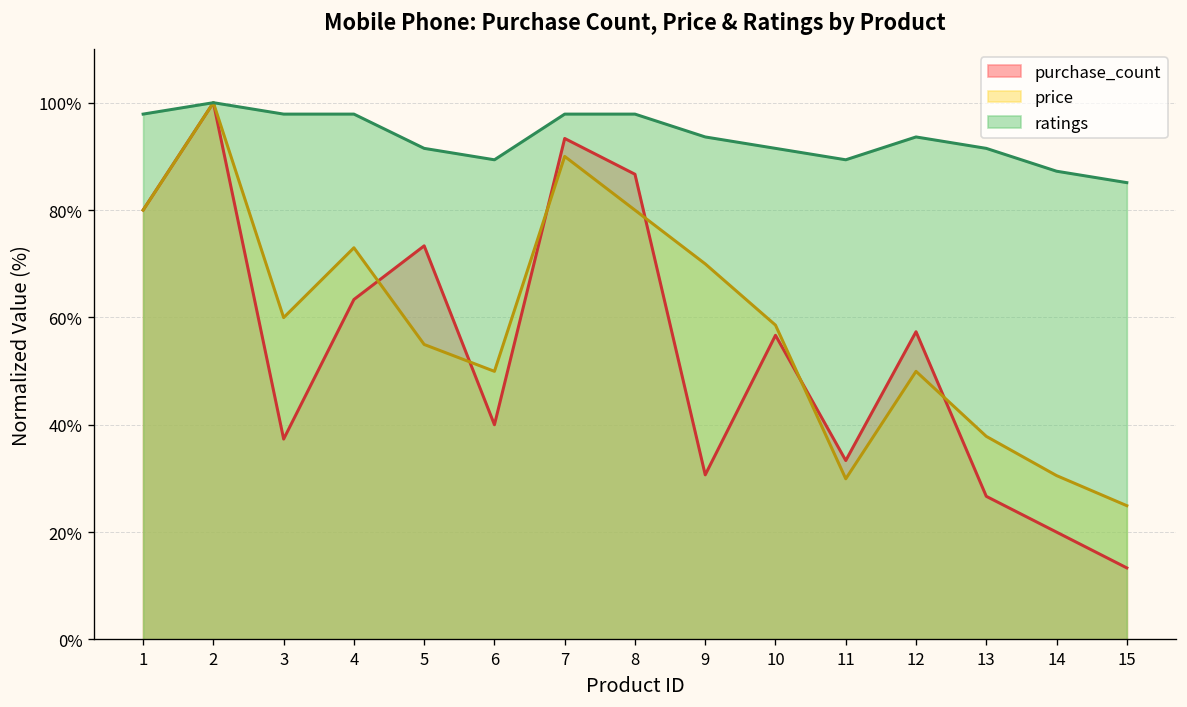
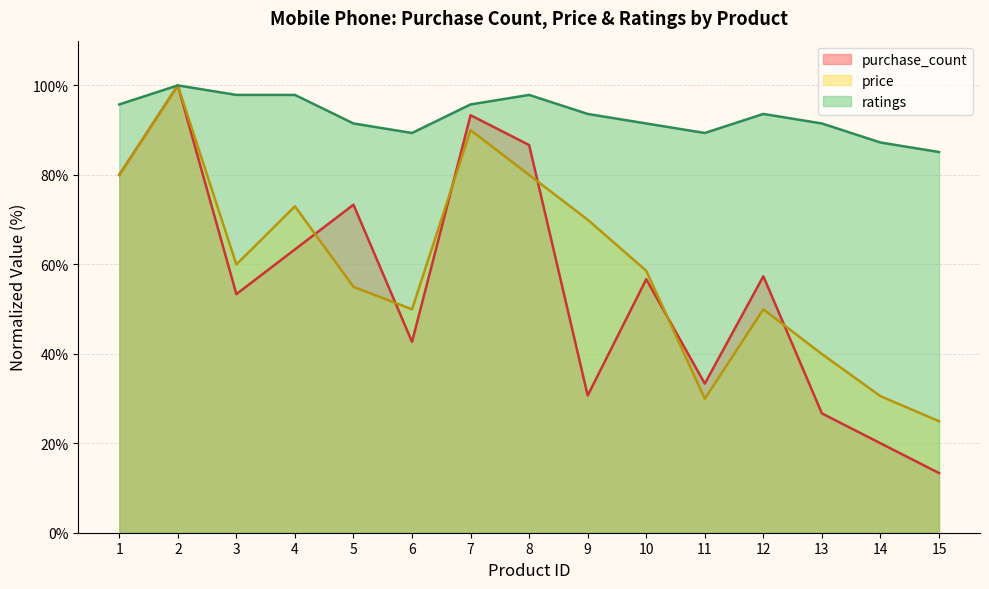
  {
    "purchase_count": {
-     "3": "37%",
+     "3": "53%",
      "4": "63%",
      "5": "73%",
-     "6": "40%",
+     "6": "43%",
      "7": "93%",
      "8": "87%",
      "9": "31%",
      "10": "57%",
      "11": "33%",
      "12": "57%",
      "13": "27%",
      "14": "20%",
      "15": "13%"
    },
    "price": {
      "3": "60%",
      "4": "73%",
      "5": "55%",
      "6": "50%",
      "7": "90%",
      "8": "80%",
      "9": "70%",
      "10": "59%",
      "11": "30%",
      "12": "50%",
-     "13": "38%",
+     "13": "40%",
      "14": "31%",
      "15": "25%"
    },
    "ratings": {
-     "1": "98%",
+     "1": "96%",
      "3": "98%",
      "4": "98%",
      "5": "91%",
      "6": "89%",
-     "7": "98%",
+     "7": "96%",
      "8": "98%",
      "9": "94%",
      "10": "91%",
      "11": "89%",
      "12": "94%",
      "13": "91%",
      "14": "87%",
      "15": "85%"
    }
  }
